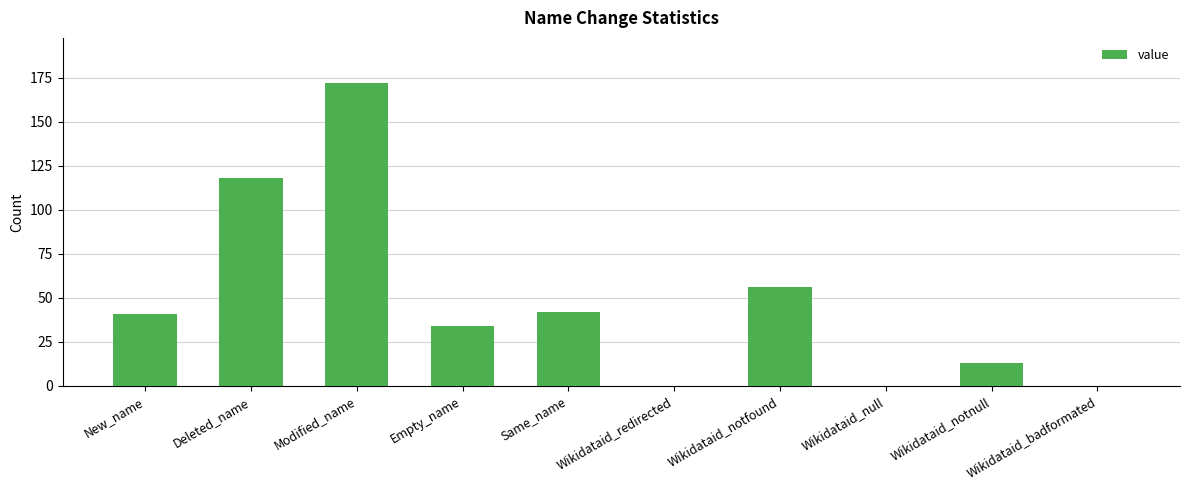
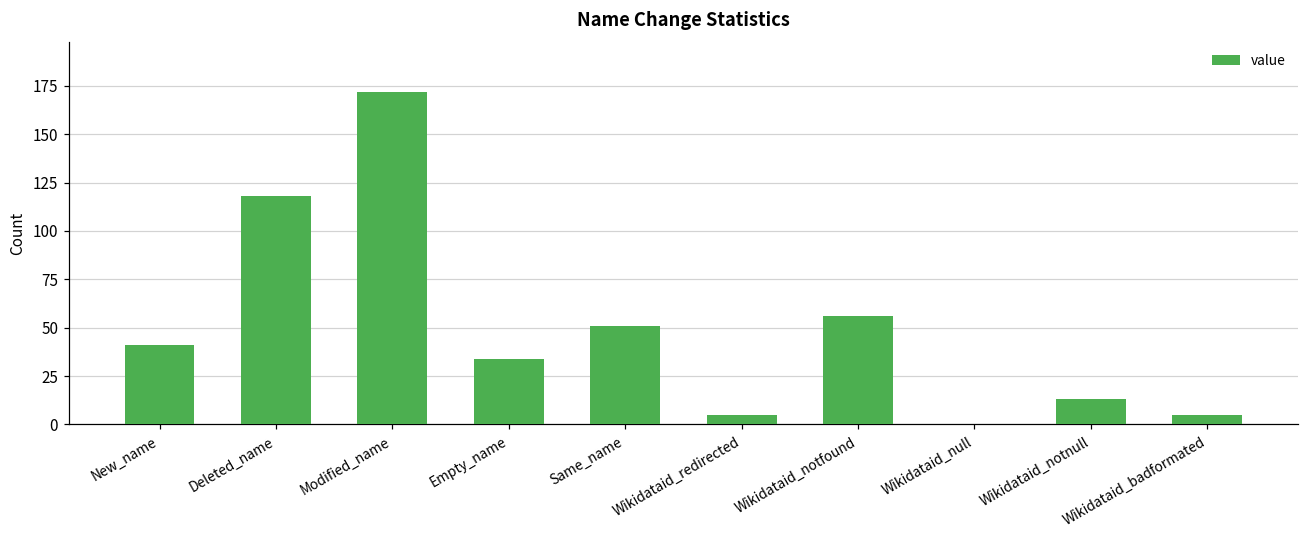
  {
    "New_name": 41,
    "Deleted_name": 118,
    "Modified_name": 172,
    "Empty_name": 34,
-   "Same_name": 42,
-   "Wikidataid_redirected": 0,
+   "Same_name": 51,
+   "Wikidataid_redirected": 5,
    "Wikidataid_notfound": 56,
    "Wikidataid_null": 0,
    "Wikidataid_notnull": 13,
-   "Wikidataid_badformated": 0
+   "Wikidataid_badformated": 5
  }
